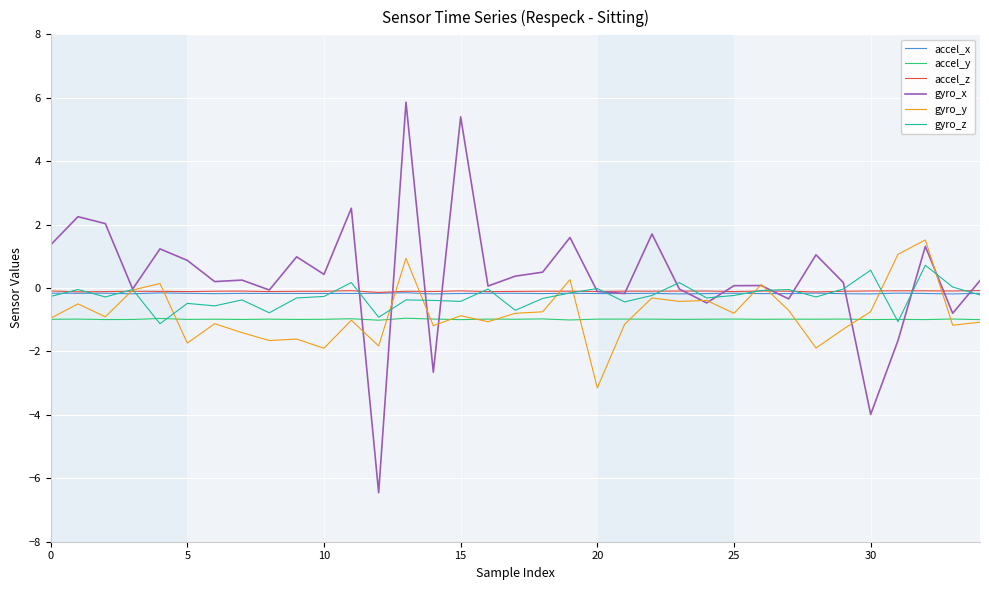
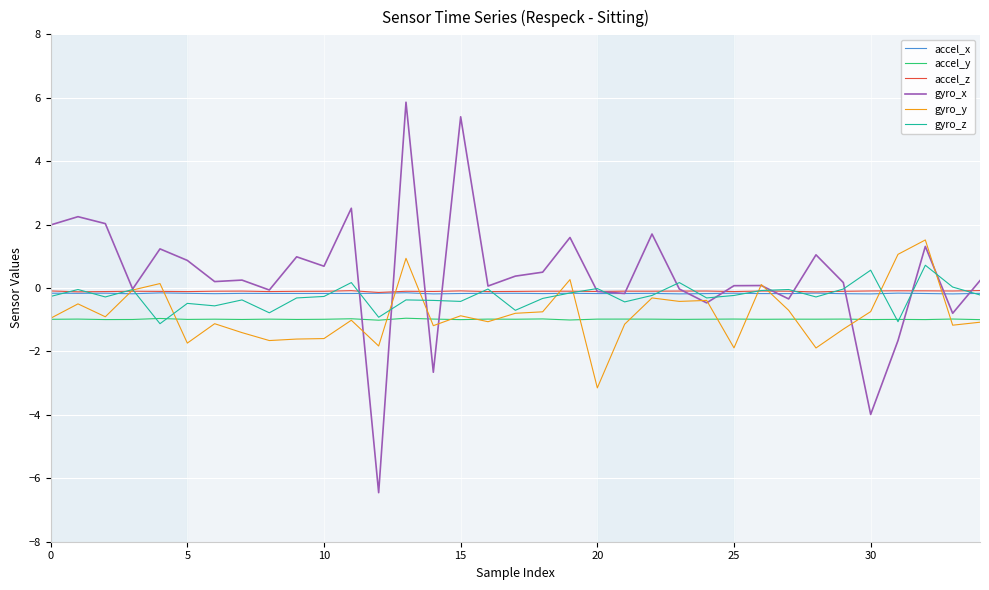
  {
    "accel_x": {
      "15": -0.2,
      "30": -0.2
    },
    "accel_z": {
      "15": -0.1,
      "30": -0.1
    },
    "gyro_x": {
-     "0": 1.4,
+     "0": 2.0,
      "5": 0.9,
-     "10": 0.4,
+     "10": 0.7,
      "15": 5.4,
      "25": 0.1,
      "30": -4.0
    },
    "gyro_y": {
      "5": -1.7,
-     "10": -1.9,
+     "10": -1.6,
      "15": -0.9,
      "20": -3.1,
-     "25": -0.8,
+     "25": -1.9,
      "30": -0.7
    }
  }
